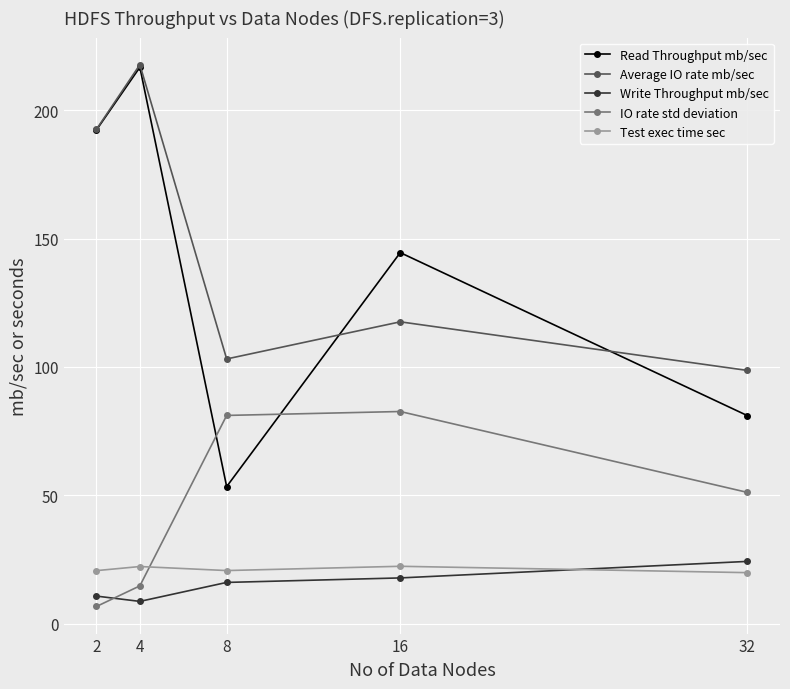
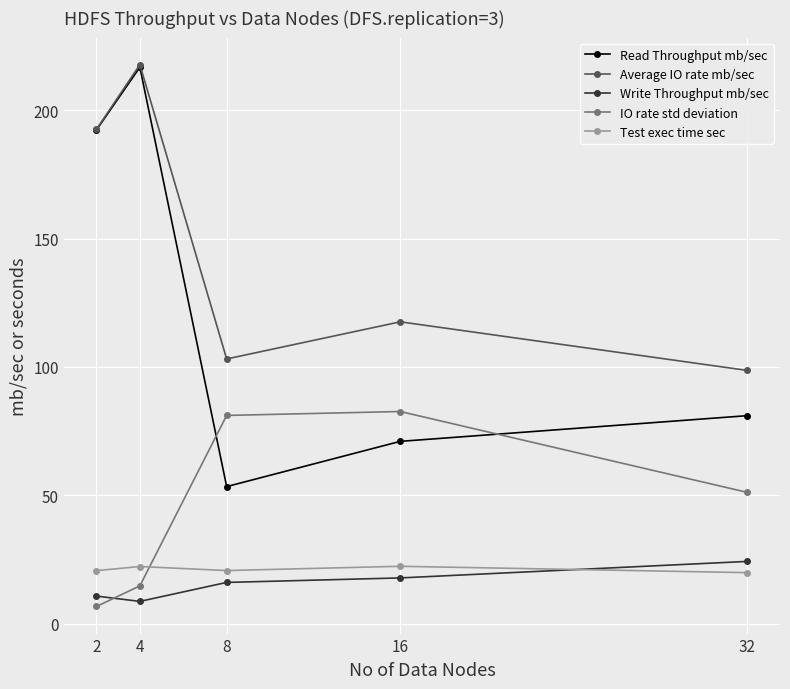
  {
    "Read Throughput mb/sec": {
      "8": 53,
-     "16": 145,
+     "16": 71,
      "32": 81
    }
  }
